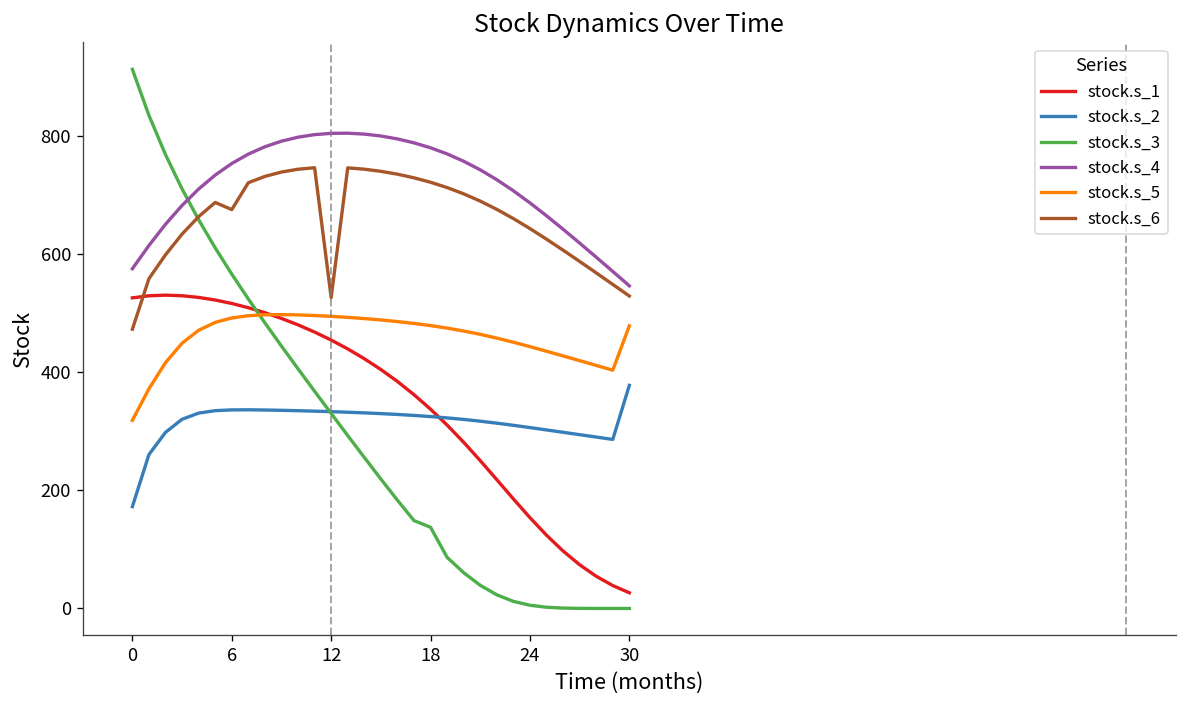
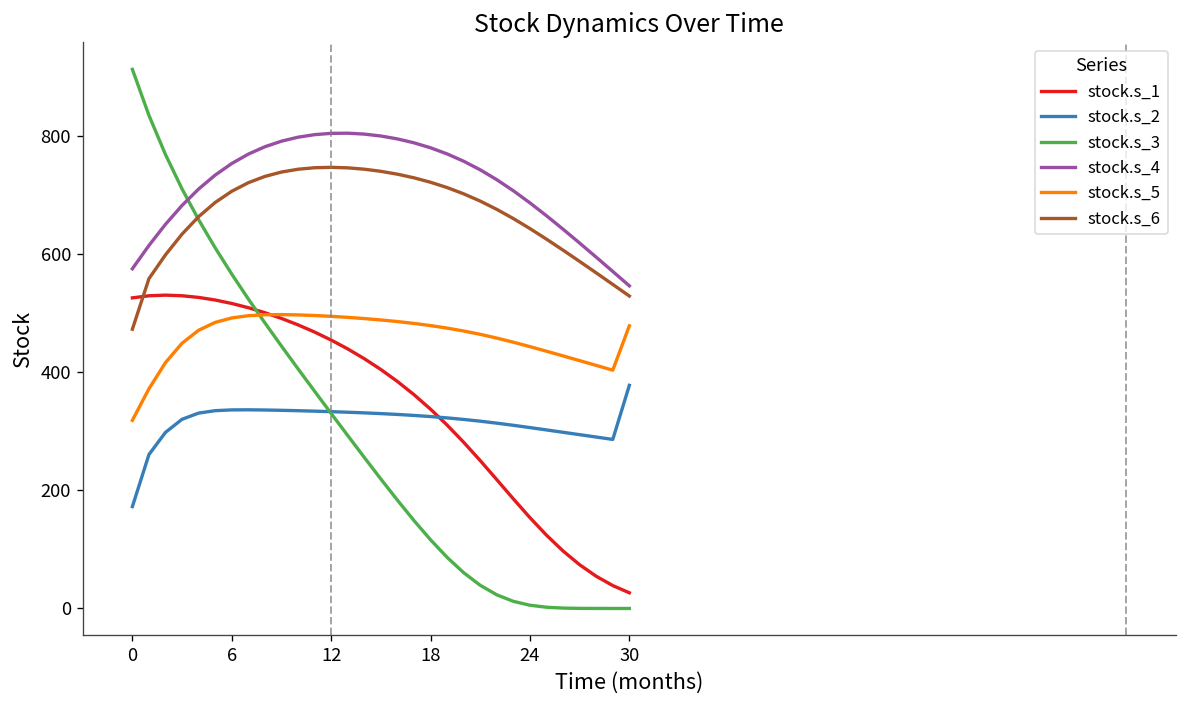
  {
    "stock.s_1": {
      "0": 530,
      "6": 520,
      "12": 450,
      "18": 340,
      "24": 150,
      "30": 30
    },
    "stock.s_2": {
      "0": 170,
      "6": 340,
      "18": 330,
      "24": 310,
      "30": 380
    },
    "stock.s_3": {
      "0": 910,
      "6": 570,
-     "18": 140,
+     "18": 120,
      "24": 10,
      "30": 0
    },
    "stock.s_4": {
      "0": 580,
      "6": 750,
      "12": 800,
      "18": 780,
      "24": 690,
      "30": 550
    },
    "stock.s_5": {
      "0": 320,
      "6": 490,
      "12": 490,
      "18": 480,
      "24": 440,
      "30": 480
    },
    "stock.s_6": {
      "0": 470,
-     "6": 680,
-     "12": 530,
+     "6": 710,
+     "12": 750,
      "18": 720,
      "24": 640,
      "30": 530
    }
  }
